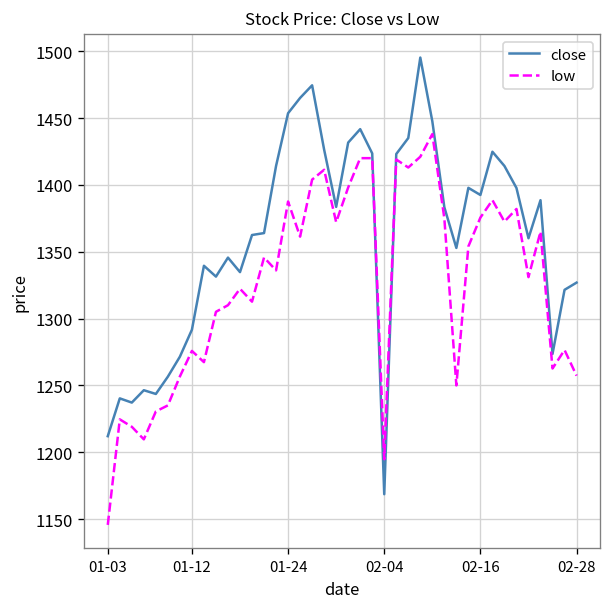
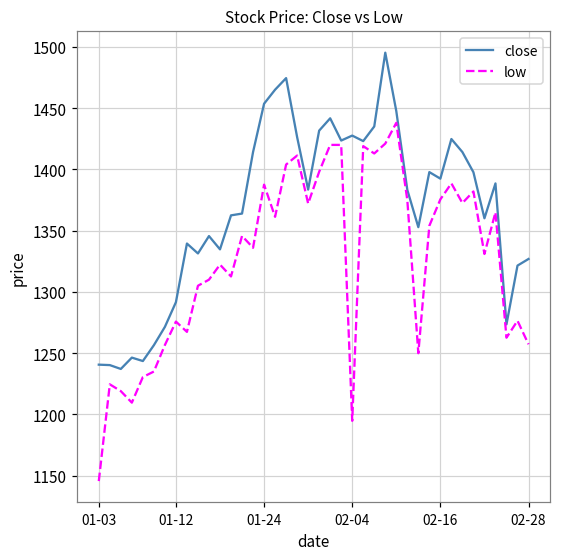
  {
    "close": {
-     "01-03": 1212,
+     "01-03": 1241,
      "01-12": 1292,
      "01-24": 1454,
-     "02-04": 1169,
+     "02-04": 1428,
      "02-16": 1392,
      "02-28": 1327
    },
    "low": {
      "01-03": 1146,
      "01-12": 1276,
      "01-24": 1388,
      "02-04": 1195,
      "02-16": 1376,
      "02-28": 1257
    }
  }
